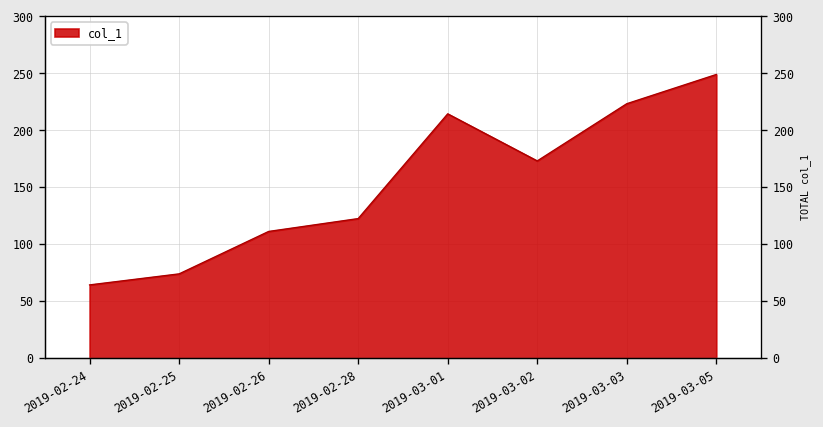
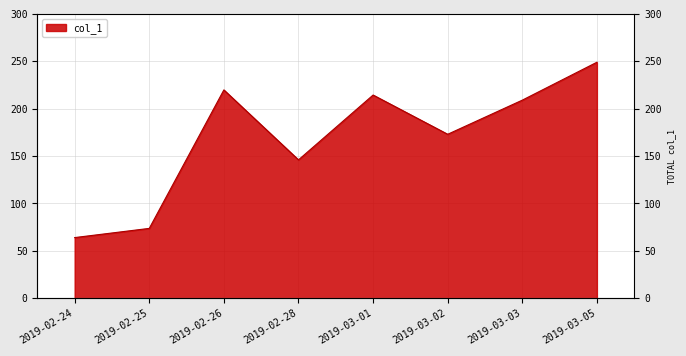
  {
    "2019-02-24": 60,
    "2019-02-25": 70,
-   "2019-02-26": 110,
-   "2019-02-28": 120,
+   "2019-02-26": 220,
+   "2019-02-28": 150,
    "2019-03-01": 210,
    "2019-03-02": 170,
-   "2019-03-03": 220,
+   "2019-03-03": 210,
    "2019-03-05": 250
  }
